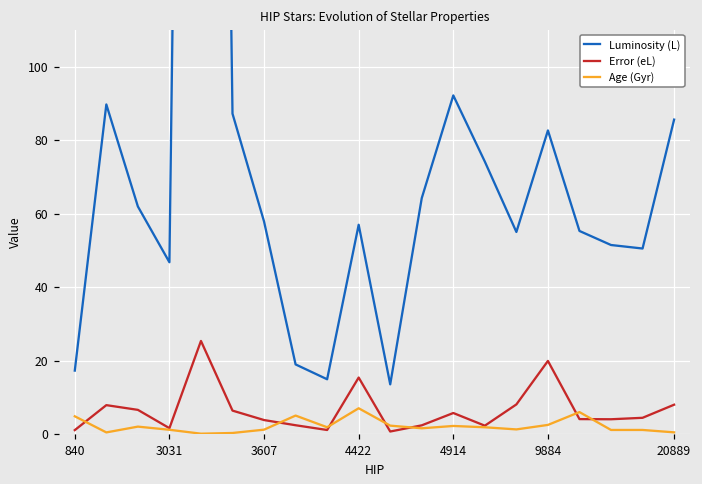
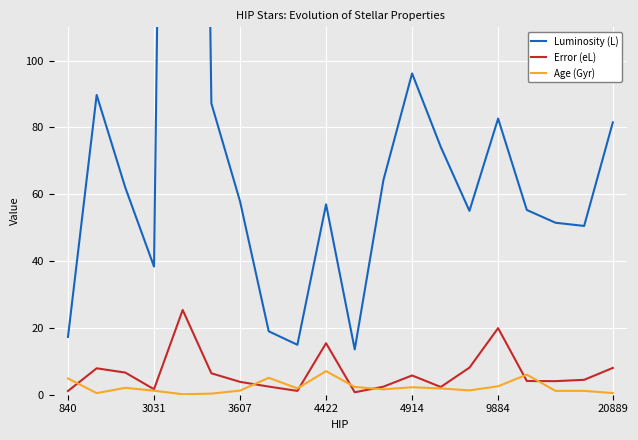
  {
    "Luminosity (L)": {
      "840": 17,
-     "3031": 47,
+     "3031": 38,
      "3607": 58,
      "4422": 57,
-     "4914": 92,
+     "4914": 96,
      "9884": 83,
-     "20889": 86
+     "20889": 82
    },
    "Error (eL)": {
      "840": 1,
      "3607": 4,
      "4422": 15,
      "4914": 6,
      "9884": 20,
      "20889": 8
    },
    "Age (Gyr)": {
      "840": 5,
      "3607": 1,
      "4422": 7,
      "4914": 2,
      "9884": 3,
      "20889": 1
    }
  }
